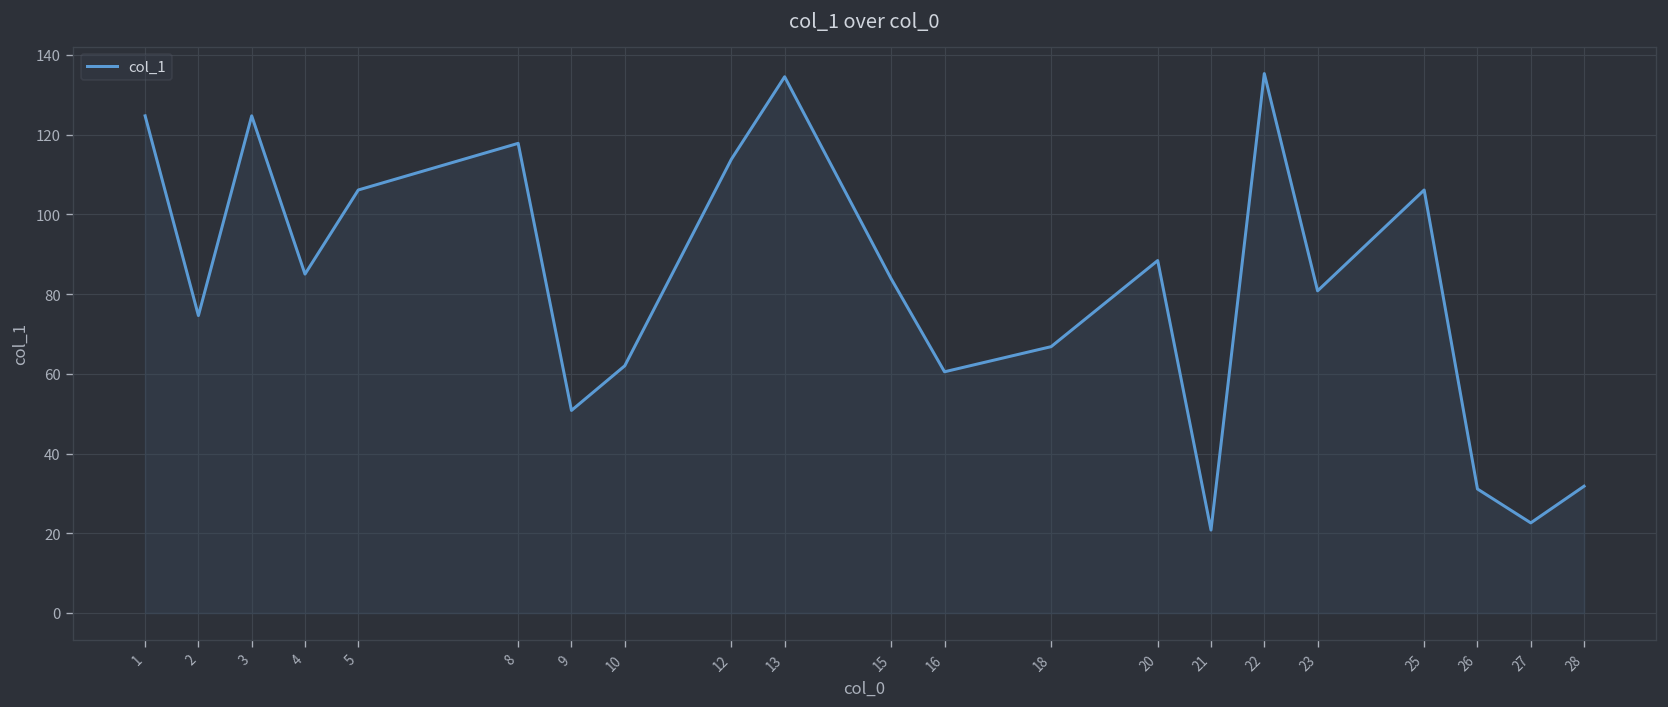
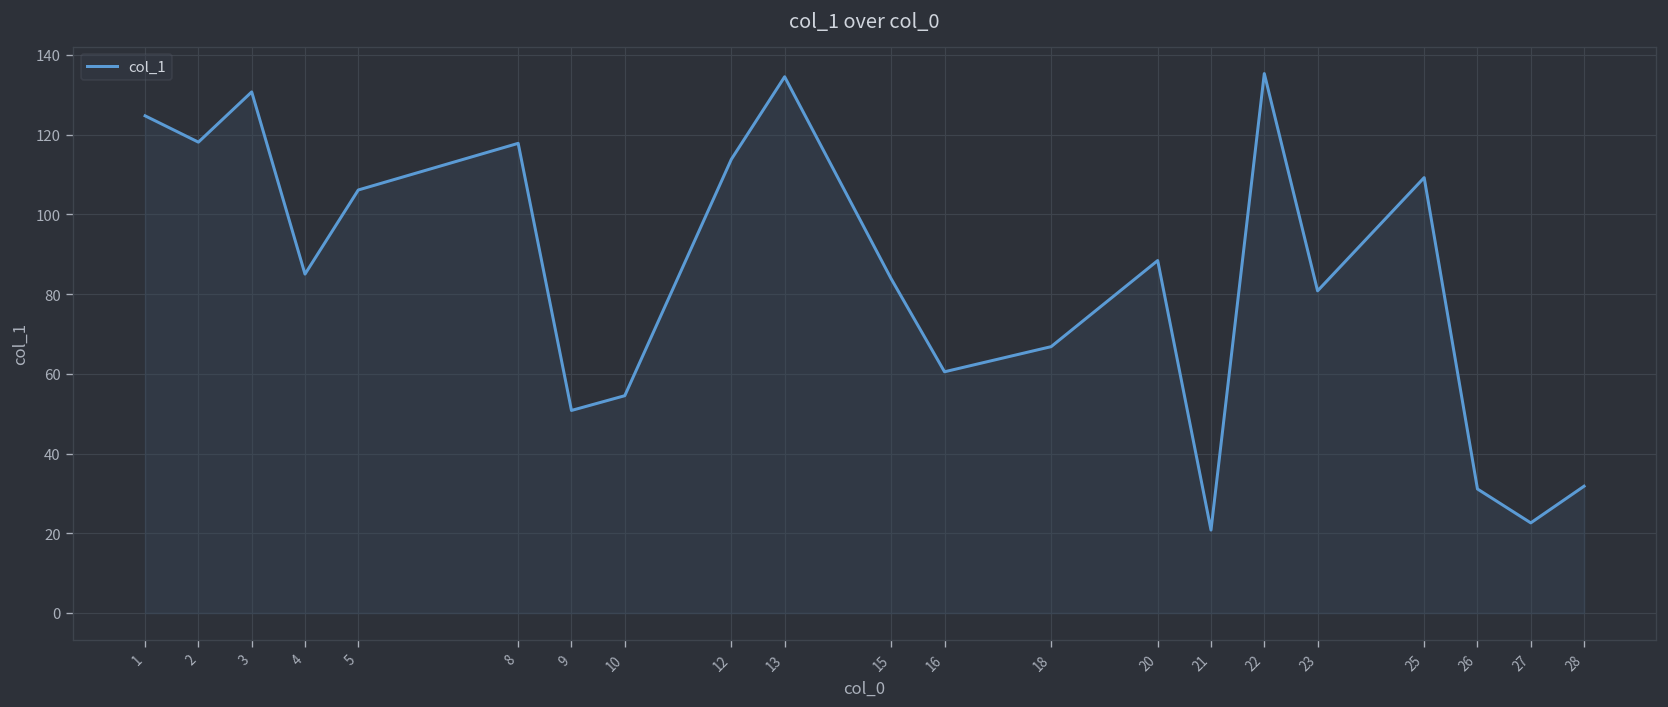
  {
    "1": 125,
-   "2": 75,
-   "3": 125,
+   "2": 118,
+   "3": 131,
    "4": 85,
    "5": 106,
    "8": 118,
    "9": 51,
-   "10": 62,
+   "10": 55,
    "12": 114,
    "13": 135,
    "15": 84,
    "16": 61,
    "18": 67,
    "20": 88,
    "21": 21,
    "22": 135,
    "23": 81,
-   "25": 106,
+   "25": 109,
    "26": 31,
    "27": 23,
    "28": 32
  }
